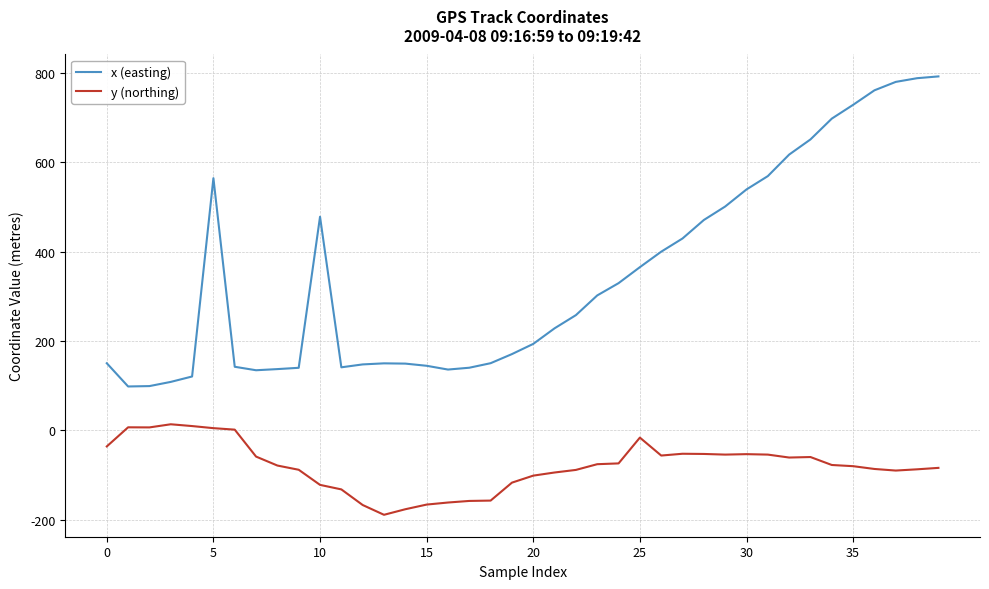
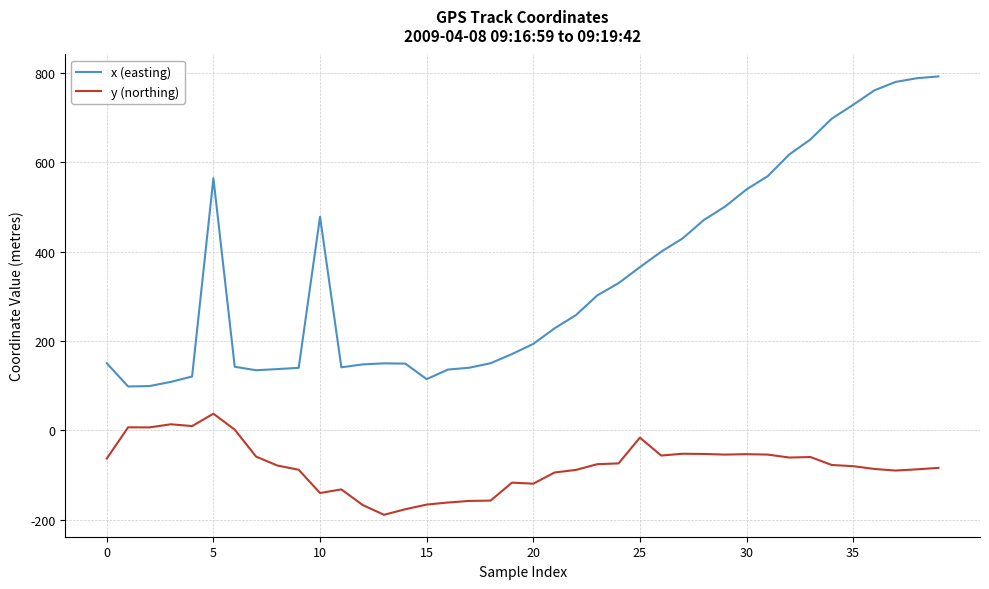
  {
    "x (easting)": {
      "0": 150,
      "5": 560,
      "10": 480,
-     "15": 140,
+     "15": 110,
      "20": 190,
      "25": 370,
      "30": 540,
      "35": 730
    },
    "y (northing)": {
-     "0": -40,
-     "5": 10,
-     "10": -120,
+     "0": -60,
+     "5": 40,
+     "10": -140,
      "15": -170,
-     "20": -100,
+     "20": -120,
      "25": -20,
      "30": -50,
      "35": -80
    }
  }
